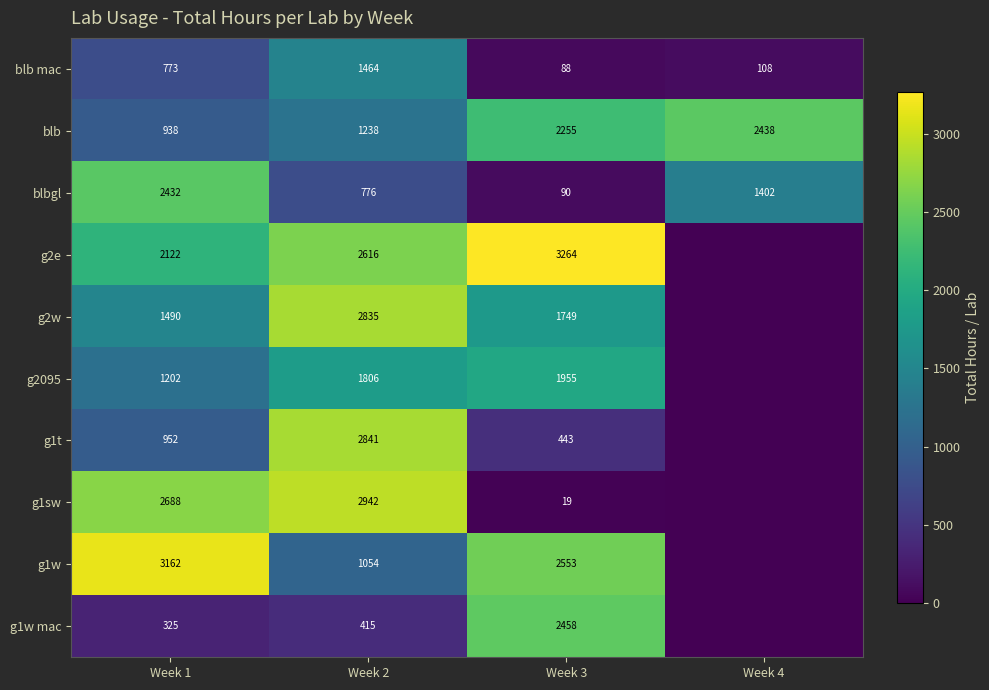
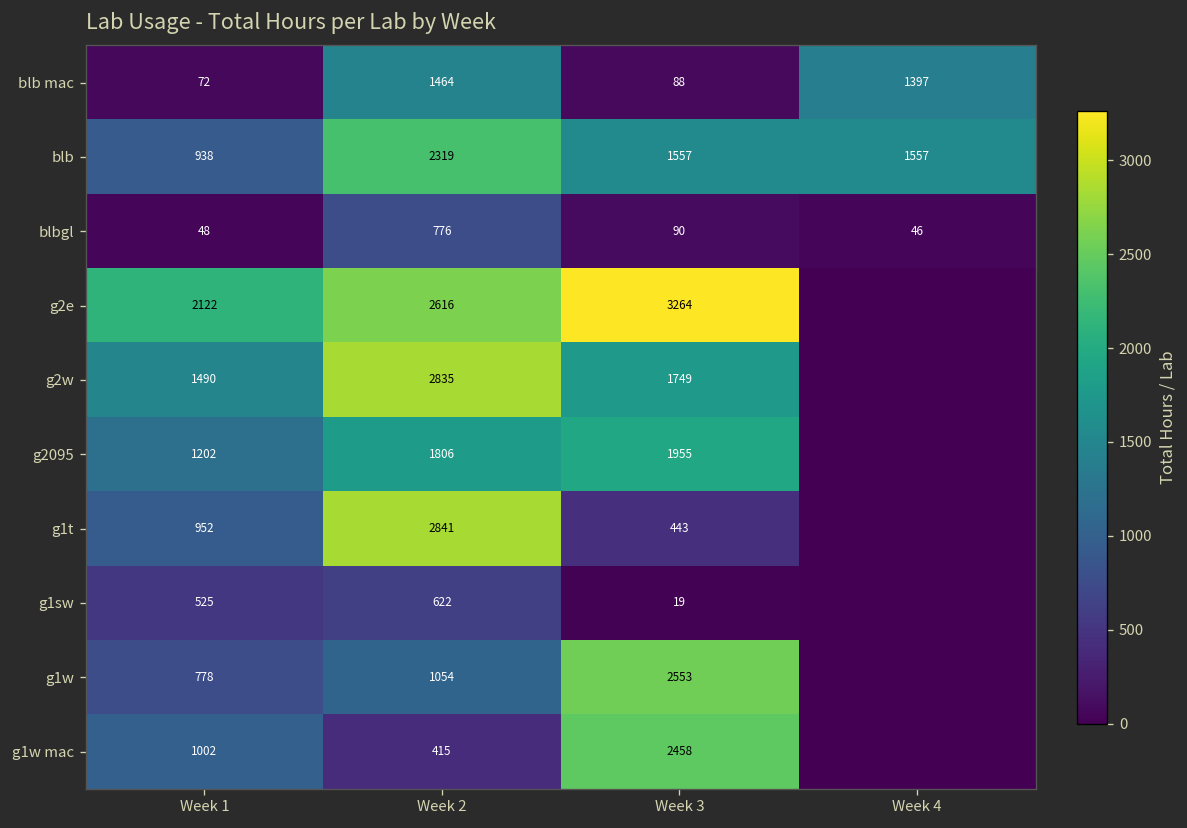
  {
    "blb mac": {
-     "Week 1": 773,
+     "Week 1": 72,
      "Week 2": 1464,
      "Week 3": 88,
-     "Week 4": 108
+     "Week 4": 1397
    },
    "blb": {
      "Week 1": 938,
-     "Week 2": 1238,
-     "Week 3": 2255,
-     "Week 4": 2438
+     "Week 2": 2319,
+     "Week 3": 1557,
+     "Week 4": 1557
    },
    "blbgl": {
-     "Week 1": 2432,
+     "Week 1": 48,
      "Week 2": 776,
      "Week 3": 90,
-     "Week 4": 1402
+     "Week 4": 46
    },
    "g2e": {
      "Week 1": 2122,
      "Week 2": 2616,
      "Week 3": 3264
    },
    "g2w": {
      "Week 1": 1490,
      "Week 2": 2835,
      "Week 3": 1749
    },
    "g2095": {
      "Week 1": 1202,
      "Week 2": 1806,
      "Week 3": 1955
    },
    "g1t": {
      "Week 1": 952,
      "Week 2": 2841,
      "Week 3": 443
    },
    "g1sw": {
-     "Week 1": 2688,
-     "Week 2": 2942,
+     "Week 1": 525,
+     "Week 2": 622,
      "Week 3": 19
    },
    "g1w": {
-     "Week 1": 3162,
+     "Week 1": 778,
      "Week 2": 1054,
      "Week 3": 2553
    },
    "g1w mac": {
-     "Week 1": 325,
+     "Week 1": 1002,
      "Week 2": 415,
      "Week 3": 2458
    }
  }
